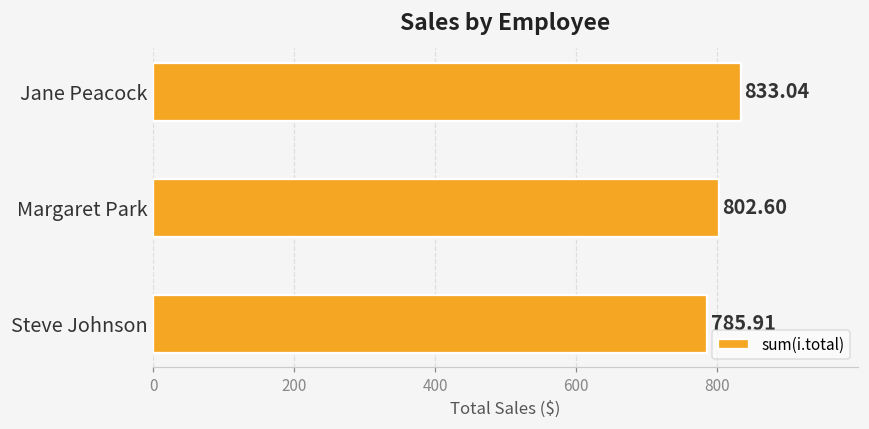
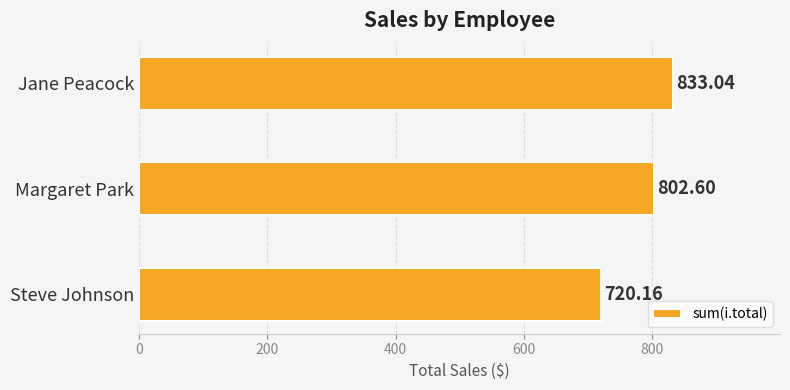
  {
    "Jane Peacock": 833.04,
    "Margaret Park": 802.60,
-   "Steve Johnson": 785.91
+   "Steve Johnson": 720.16
  }
